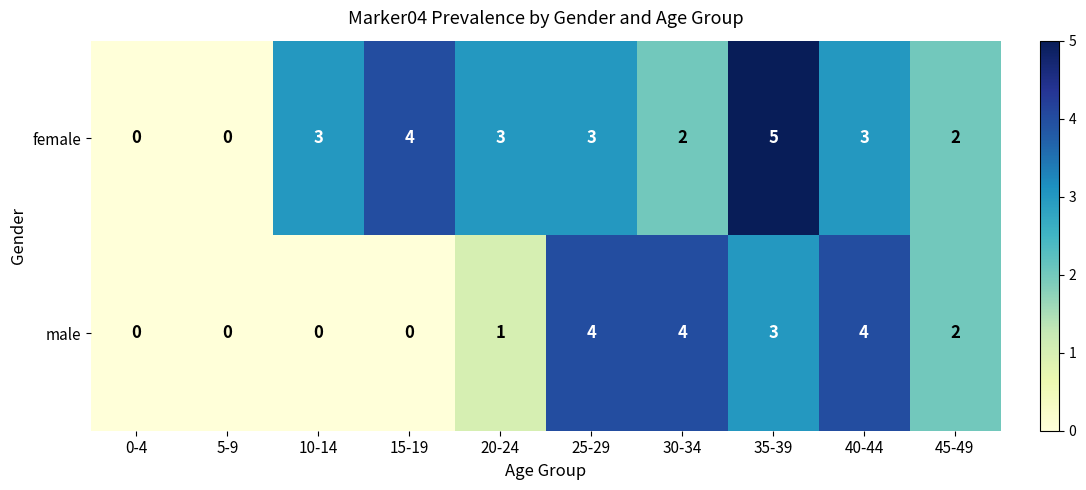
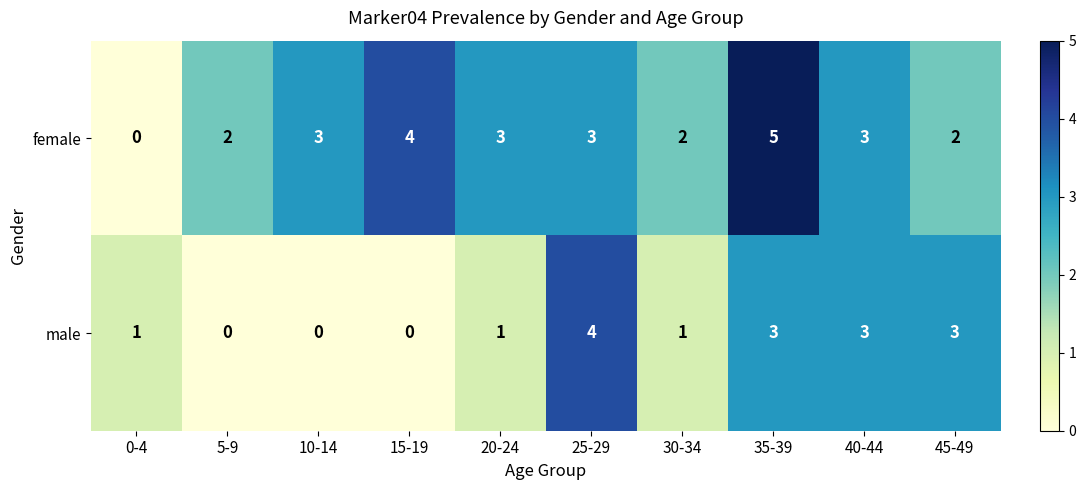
  {
    "female": {
      "0-4": 0,
-     "5-9": 0,
+     "5-9": 2,
      "10-14": 3,
      "15-19": 4,
      "20-24": 3,
      "25-29": 3,
      "30-34": 2,
      "35-39": 5,
      "40-44": 3,
      "45-49": 2
    },
    "male": {
-     "0-4": 0,
+     "0-4": 1,
      "5-9": 0,
      "10-14": 0,
      "15-19": 0,
      "20-24": 1,
      "25-29": 4,
-     "30-34": 4,
+     "30-34": 1,
      "35-39": 3,
-     "40-44": 4,
-     "45-49": 2
+     "40-44": 3,
+     "45-49": 3
    }
  }
